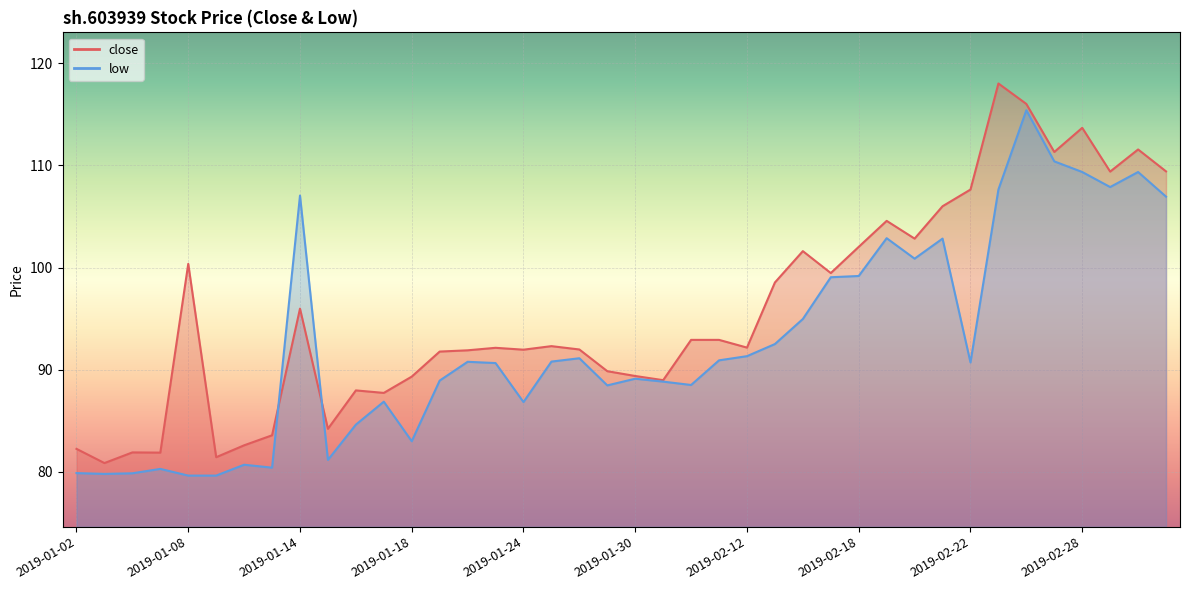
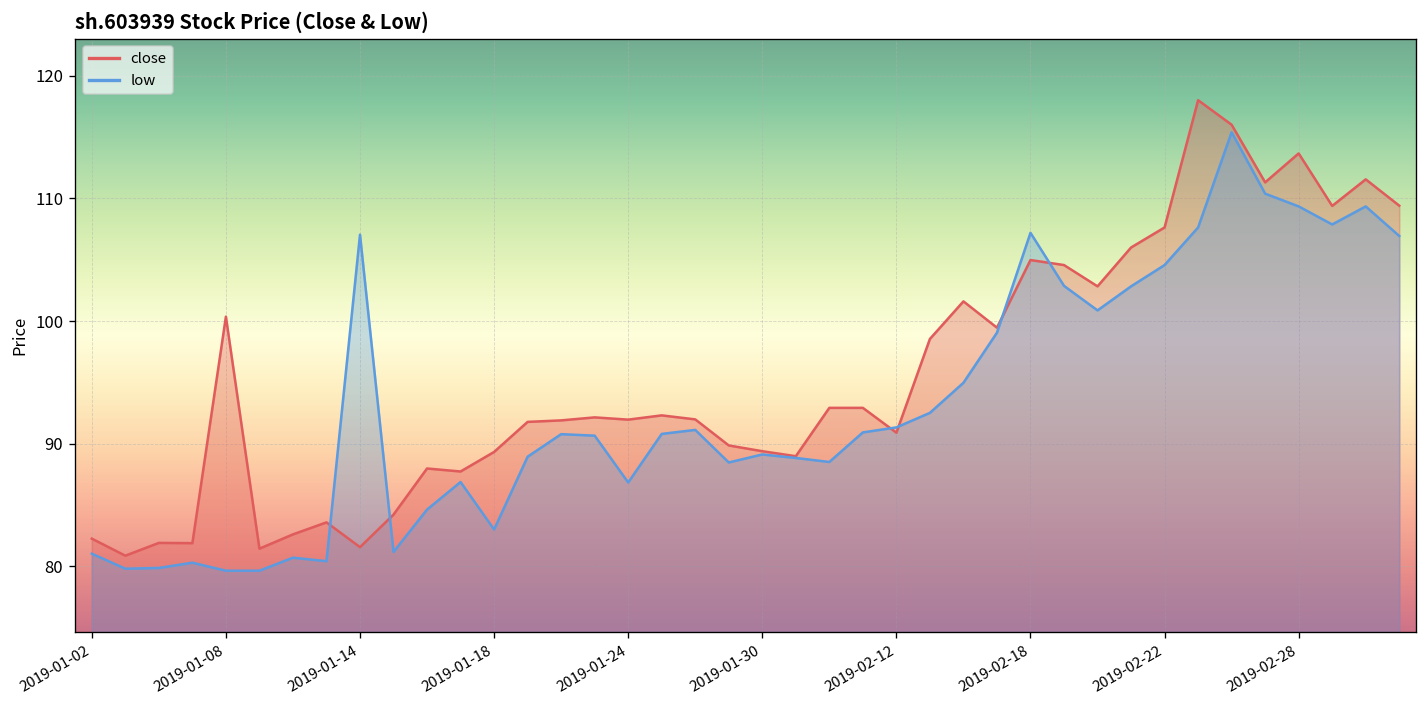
  {
    "close": {
      "2019-01-02": 82.3,
      "2019-01-08": 100.4,
-     "2019-01-14": 96.0,
+     "2019-01-14": 81.6,
      "2019-01-18": 89.3,
      "2019-01-24": 92.0,
      "2019-01-30": 89.4,
-     "2019-02-12": 92.2,
-     "2019-02-18": 102.0,
+     "2019-02-12": 90.9,
+     "2019-02-18": 105.0,
      "2019-02-22": 107.6,
      "2019-02-28": 113.7
    },
    "low": {
-     "2019-01-02": 79.9,
+     "2019-01-02": 81.0,
      "2019-01-08": 79.6,
      "2019-01-14": 107.0,
      "2019-01-18": 83.0,
      "2019-01-24": 86.8,
      "2019-01-30": 89.1,
      "2019-02-12": 91.3,
-     "2019-02-18": 99.2,
-     "2019-02-22": 90.7,
+     "2019-02-18": 107.2,
+     "2019-02-22": 104.6,
      "2019-02-28": 109.3
    }
  }
